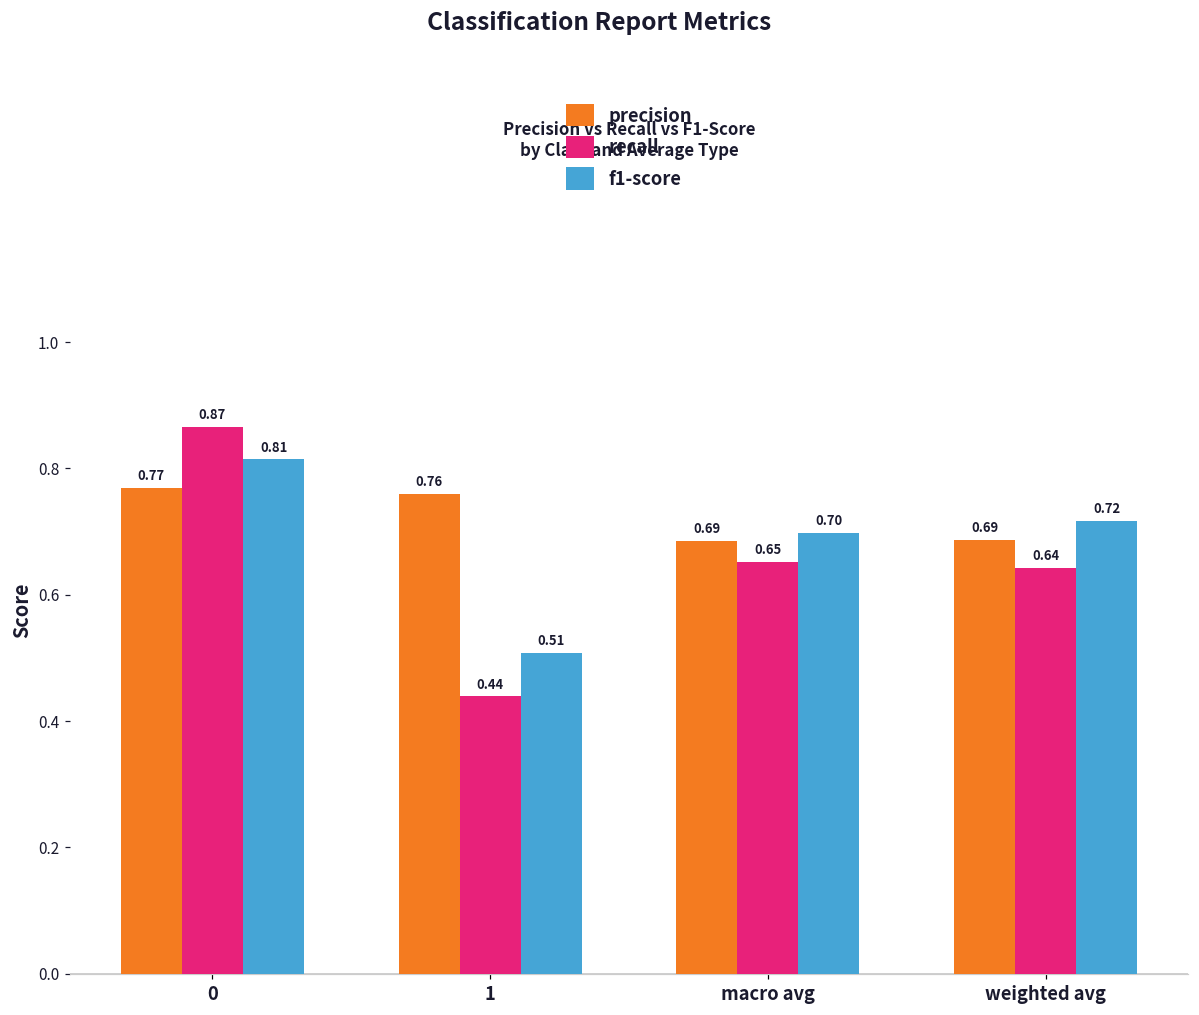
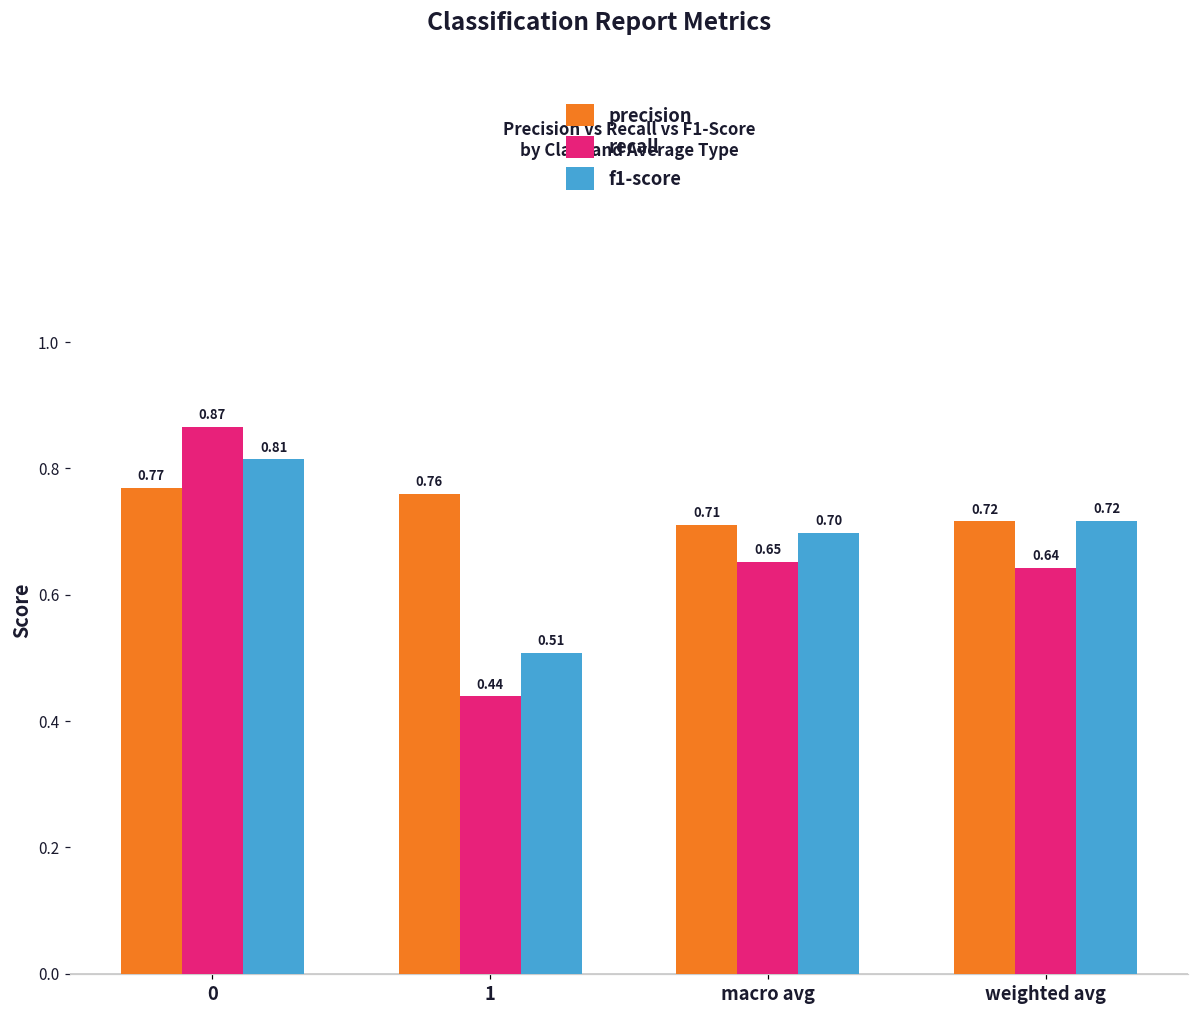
  {
    "precision": {
      "0": 0.77,
      "1": 0.76,
-     "macro avg": 0.69,
-     "weighted avg": 0.69
+     "macro avg": 0.71,
+     "weighted avg": 0.72
    },
    "recall": {
      "0": 0.87,
      "1": 0.44,
      "macro avg": 0.65,
      "weighted avg": 0.64
    },
    "f1-score": {
      "0": 0.81,
      "1": 0.51,
      "macro avg": 0.70,
      "weighted avg": 0.72
    }
  }
